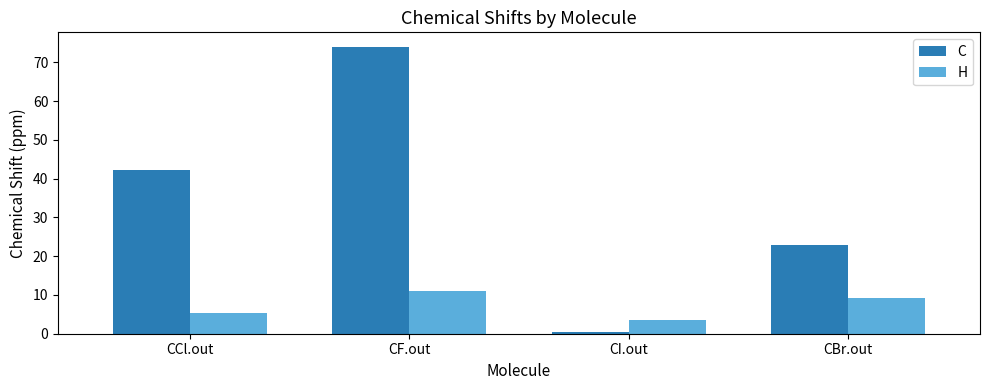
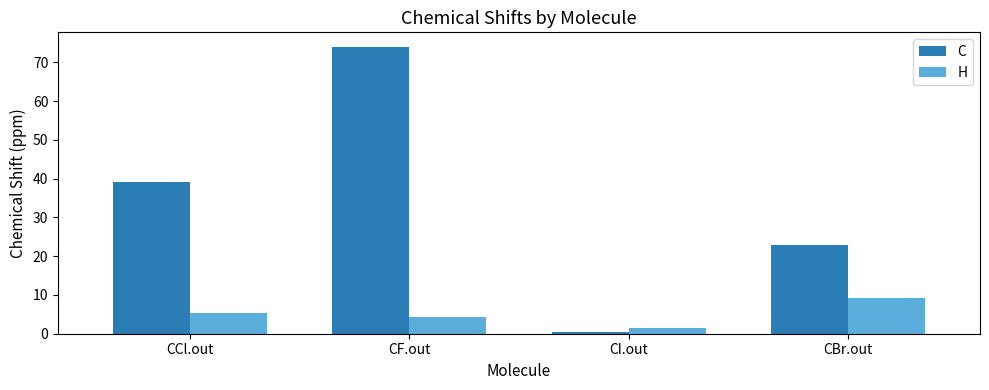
  {
    "C": {
-     "CCl.out": 42,
+     "CCl.out": 39,
      "CF.out": 74,
      "CBr.out": 23
    },
    "H": {
      "CCl.out": 5,
-     "CF.out": 11,
-     "CI.out": 4,
+     "CF.out": 4,
+     "CI.out": 1,
      "CBr.out": 9
    }
  }
